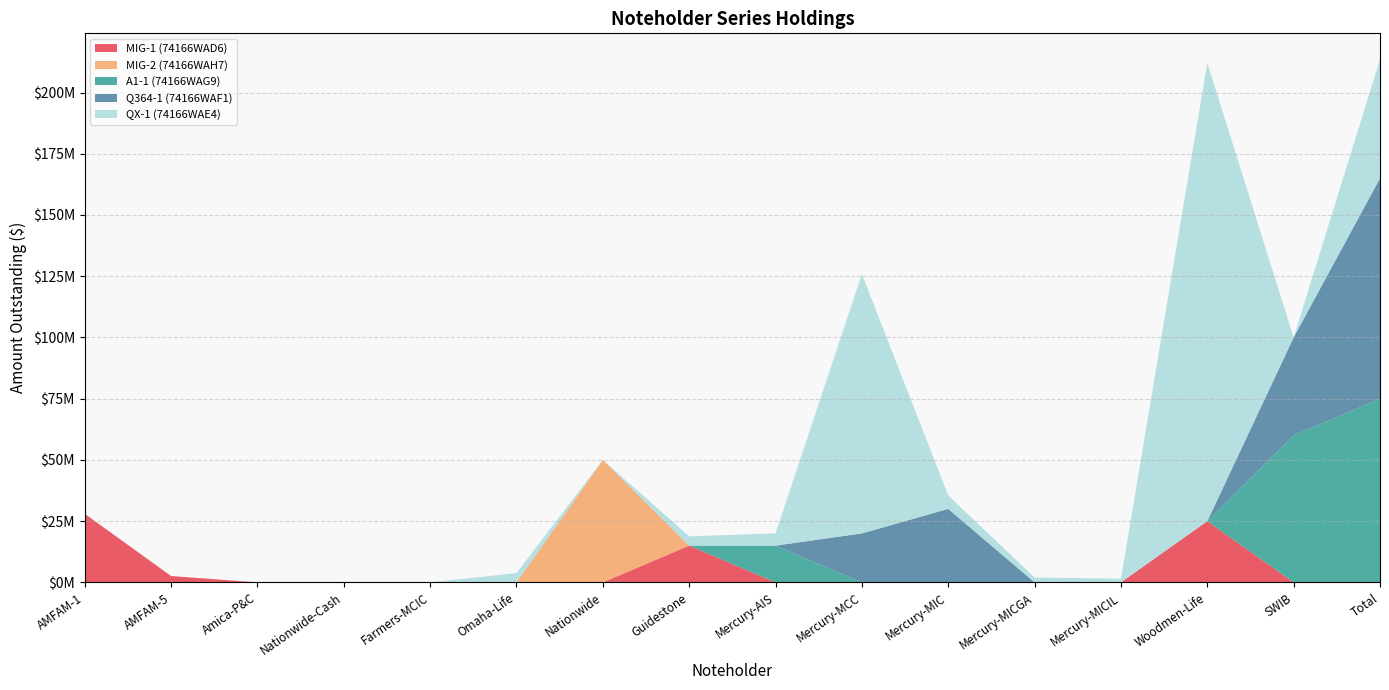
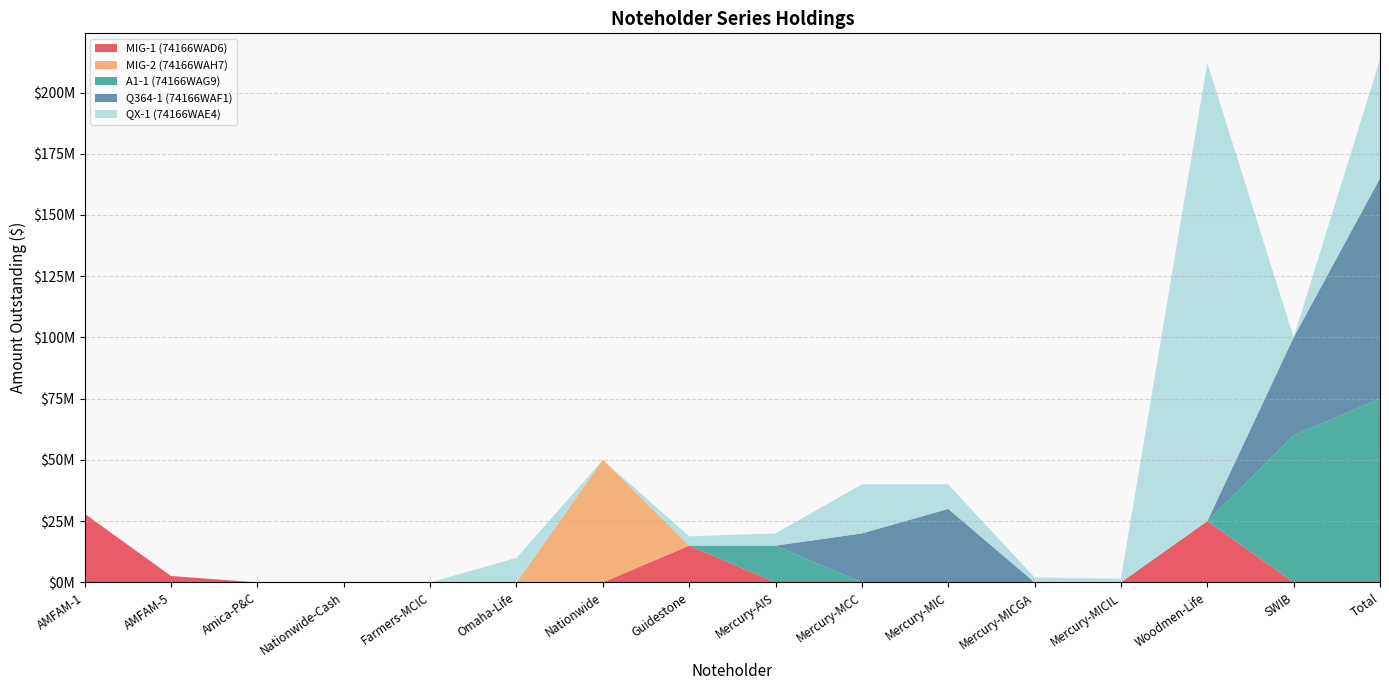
  {
    "MIG-1 (74166WAD6)": {
      "Nationwide": "$0"
    },
    "QX-1 (74166WAE4)": {
-     "Omaha-Life": "$4000000",
+     "Omaha-Life": "$10000000",
      "Guidestone": "$4000000",
      "Mercury-AIS": "$5000000",
-     "Mercury-MCC": "$106000000",
-     "Mercury-MIC": "$5000000",
+     "Mercury-MCC": "$20000000",
+     "Mercury-MIC": "$10000000",
      "Mercury-MICGA": "$2000000",
      "Mercury-MICIL": "$2000000",
      "Woodmen-Life": "$187000000",
      "Total": "$49000000"
    }
  }
